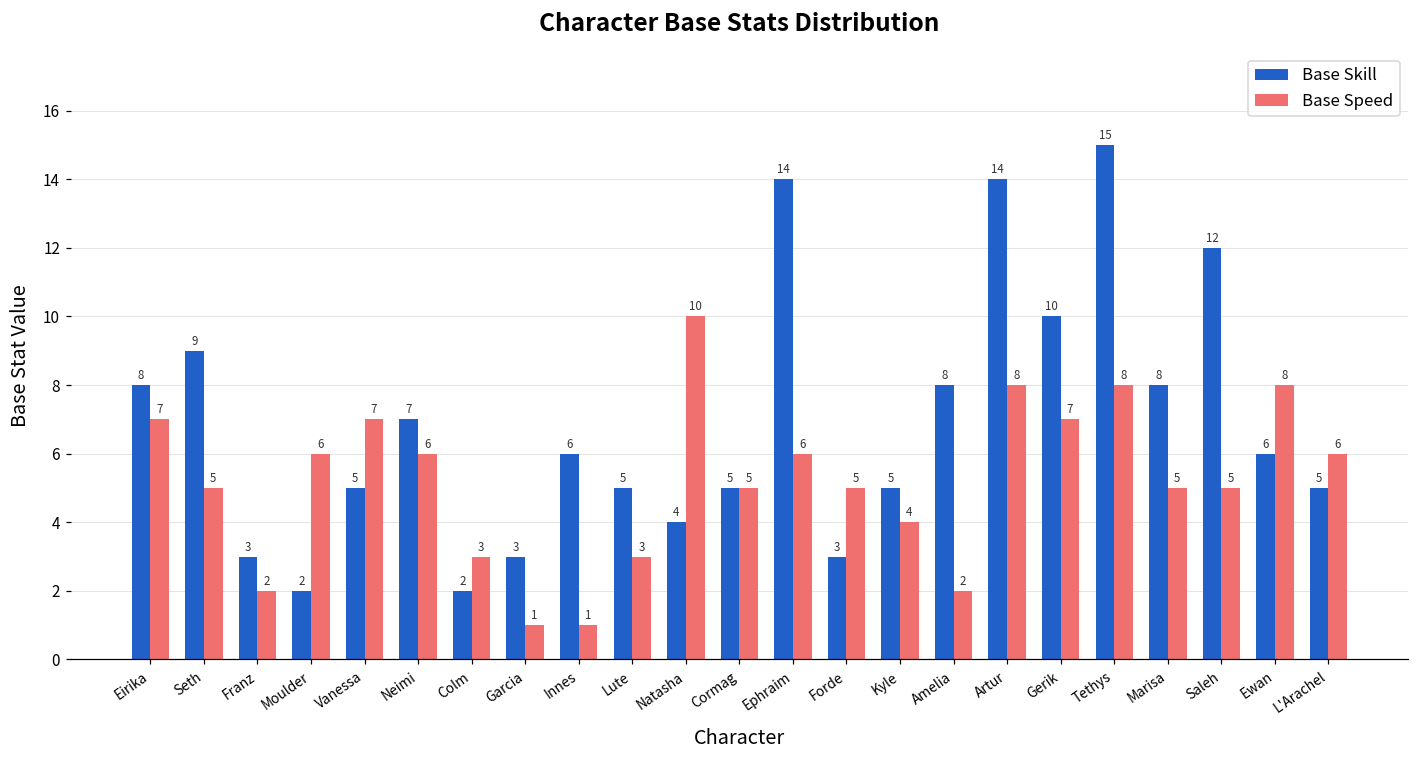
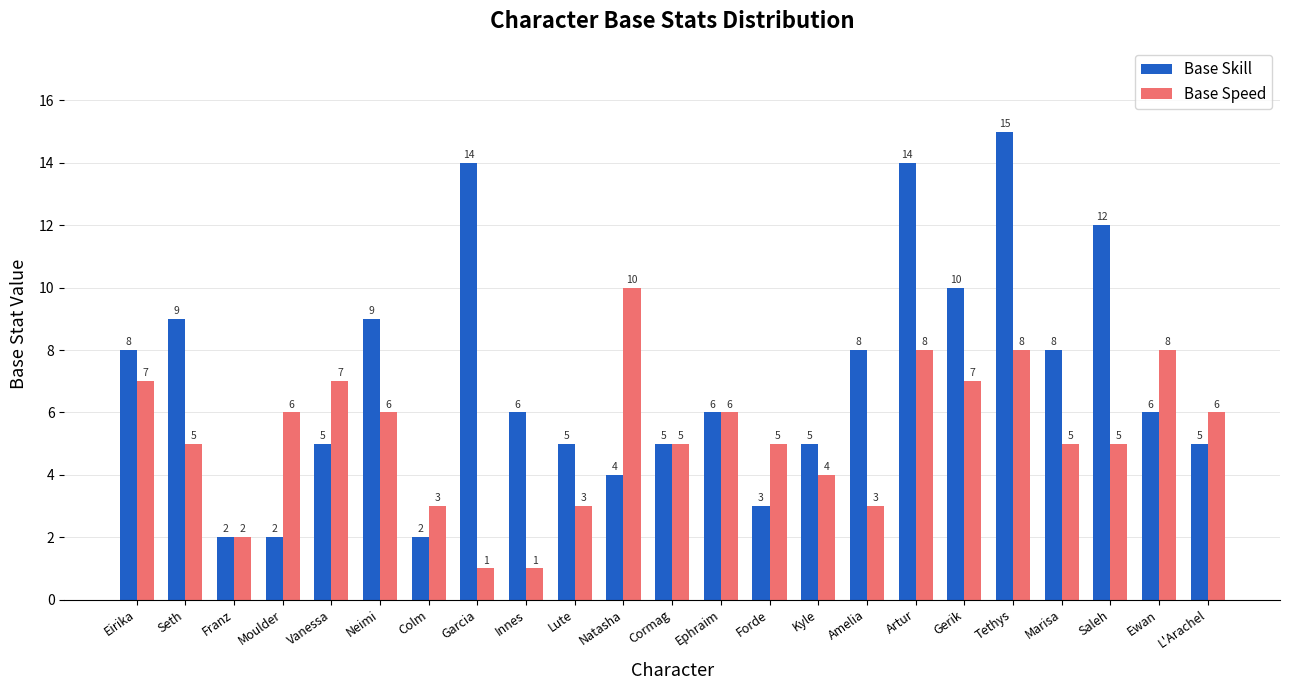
  {
    "Base Skill": {
      "Eirika": 8,
      "Seth": 9,
-     "Franz": 3,
+     "Franz": 2,
      "Moulder": 2,
      "Vanessa": 5,
-     "Neimi": 7,
+     "Neimi": 9,
      "Colm": 2,
-     "Garcia": 3,
+     "Garcia": 14,
      "Innes": 6,
      "Lute": 5,
      "Natasha": 4,
      "Cormag": 5,
-     "Ephraim": 14,
+     "Ephraim": 6,
      "Forde": 3,
      "Kyle": 5,
      "Amelia": 8,
      "Artur": 14,
      "Gerik": 10,
      "Tethys": 15,
      "Marisa": 8,
      "Saleh": 12,
      "Ewan": 6,
      "L'Arachel": 5
    },
    "Base Speed": {
      "Eirika": 7,
      "Seth": 5,
      "Franz": 2,
      "Moulder": 6,
      "Vanessa": 7,
      "Neimi": 6,
      "Colm": 3,
      "Garcia": 1,
      "Innes": 1,
      "Lute": 3,
      "Natasha": 10,
      "Cormag": 5,
      "Ephraim": 6,
      "Forde": 5,
      "Kyle": 4,
-     "Amelia": 2,
+     "Amelia": 3,
      "Artur": 8,
      "Gerik": 7,
      "Tethys": 8,
      "Marisa": 5,
      "Saleh": 5,
      "Ewan": 8,
      "L'Arachel": 6
    }
  }
